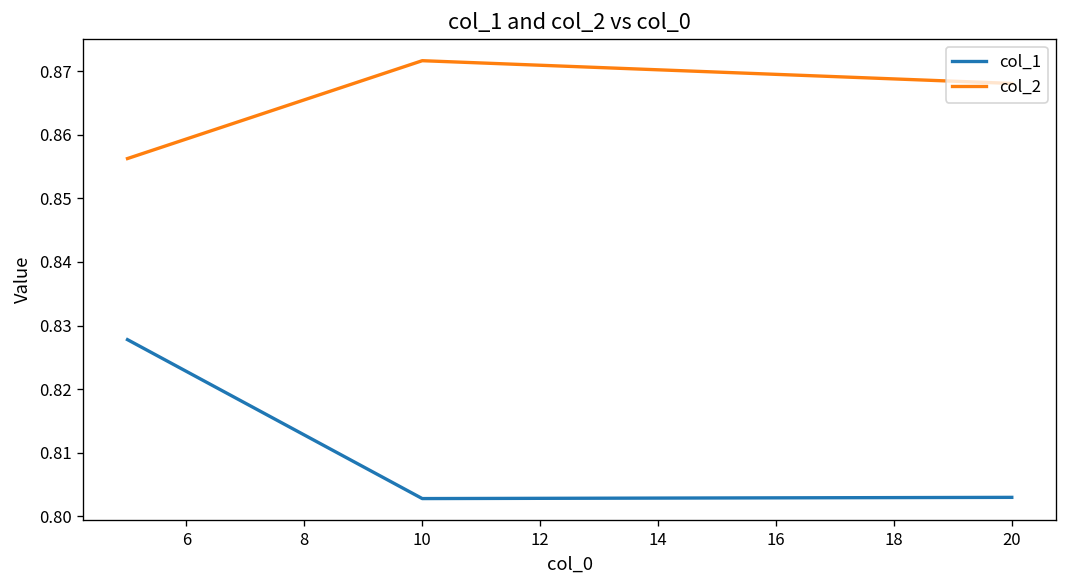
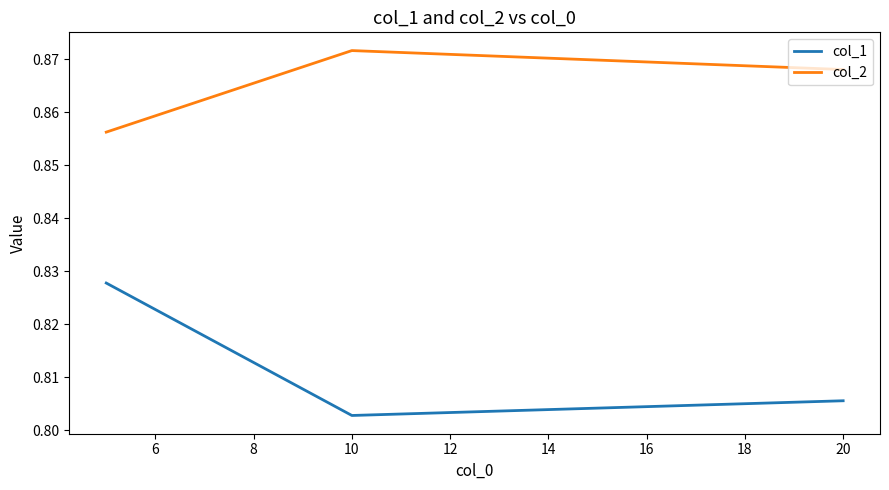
  {
    "col_1": {
      "10": 0.803,
-     "20": 0.803
+     "20": 0.806
    },
    "col_2": {
      "10": 0.872
    }
  }
